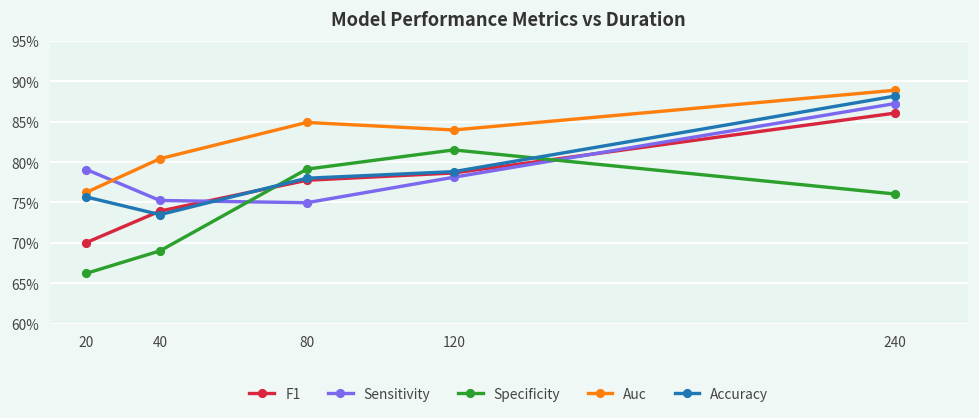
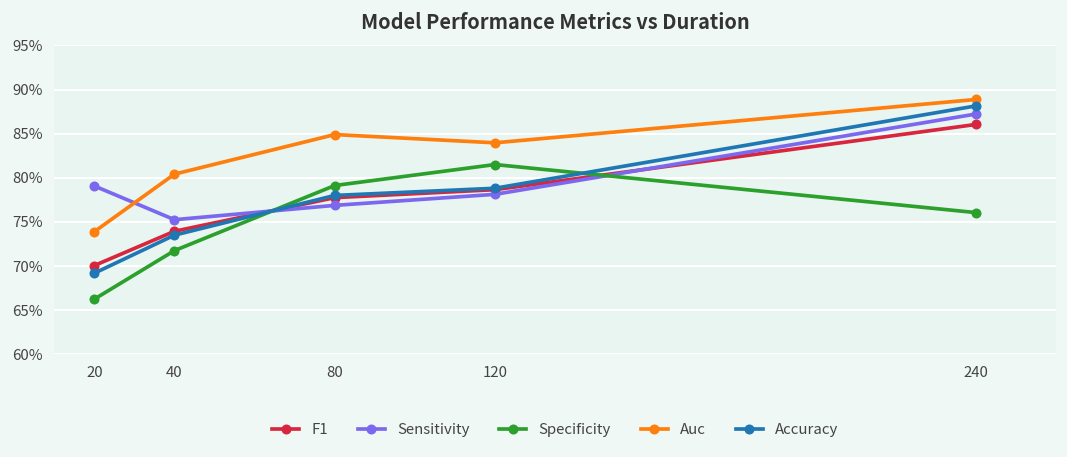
  {
    "F1": {
      "20": "70%",
      "40": "74%",
      "240": "86%"
    },
    "Sensitivity": {
      "20": "79%",
      "40": "75%",
-     "80": "75%",
+     "80": "77%",
      "120": "78%",
      "240": "87%"
    },
    "Specificity": {
      "20": "66%",
-     "40": "69%",
+     "40": "72%",
      "80": "79%",
      "120": "82%",
      "240": "76%"
    },
    "Auc": {
-     "20": "76%",
+     "20": "74%",
      "40": "80%",
      "80": "85%",
      "120": "84%",
      "240": "89%"
    },
    "Accuracy": {
-     "20": "76%",
+     "20": "69%",
      "40": "74%",
      "240": "88%"
    }
  }
